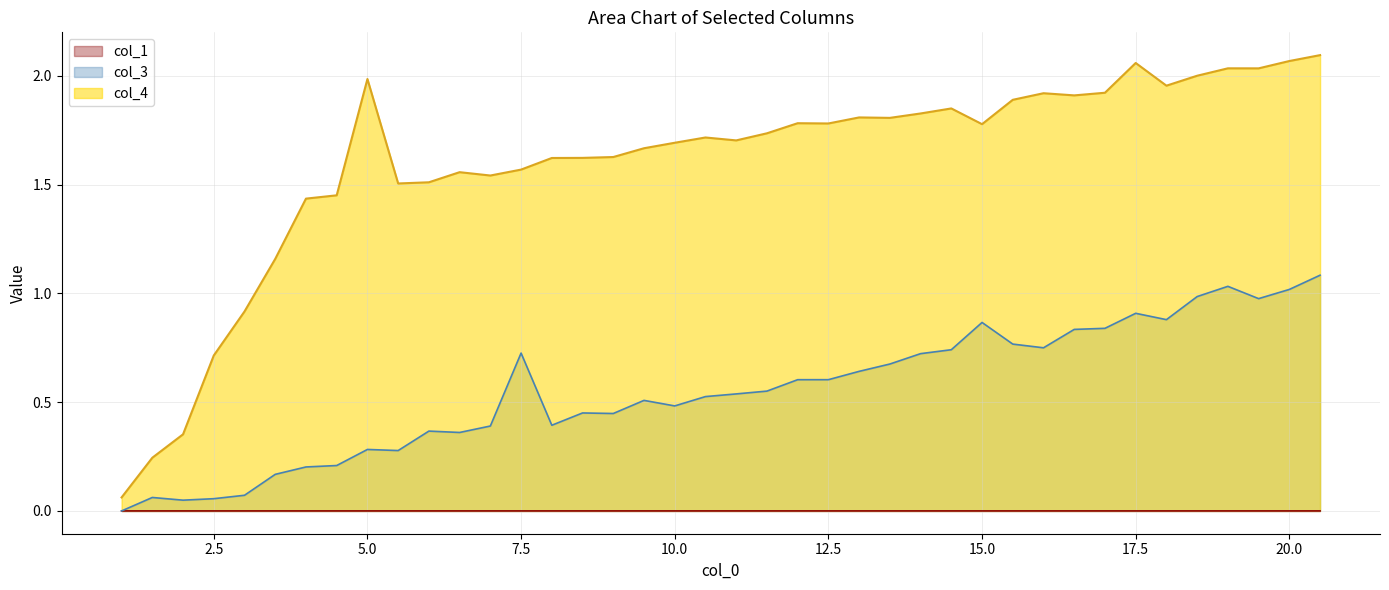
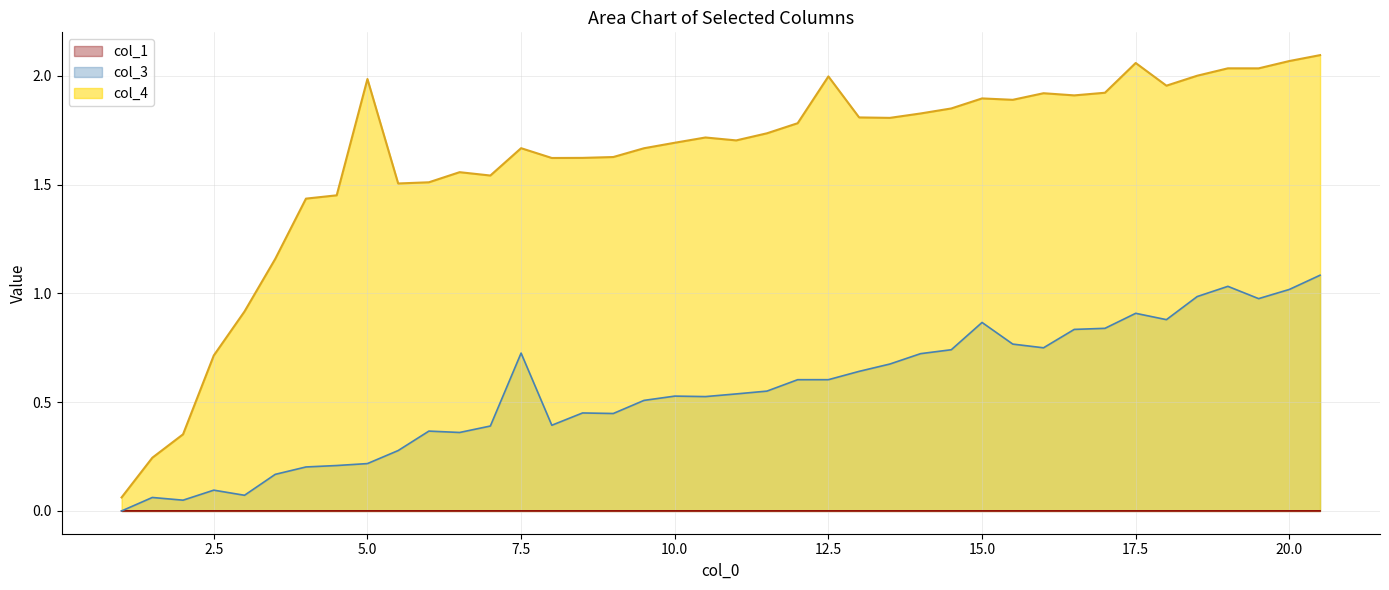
  {
    "col_1": {
      "2.5": 0.00,
      "5.0": 0.00,
      "7.5": 0.00,
      "10.0": 0.00,
      "12.5": 0.00,
      "15.0": 0.00,
      "17.5": 0.00,
      "20.0": 0.00
    },
    "col_3": {
-     "2.5": 0.06,
-     "5.0": 0.28,
+     "2.5": 0.10,
+     "5.0": 0.22,
      "7.5": 0.73,
-     "10.0": 0.48,
+     "10.0": 0.53,
      "12.5": 0.60,
      "15.0": 0.87,
      "17.5": 0.91,
      "20.0": 1.02
    },
    "col_4": {
      "2.5": 0.71,
      "5.0": 1.99,
-     "7.5": 1.57,
+     "7.5": 1.67,
      "10.0": 1.69,
-     "12.5": 1.78,
-     "15.0": 1.78,
+     "12.5": 2.00,
+     "15.0": 1.90,
      "17.5": 2.06,
      "20.0": 2.07
    }
  }
